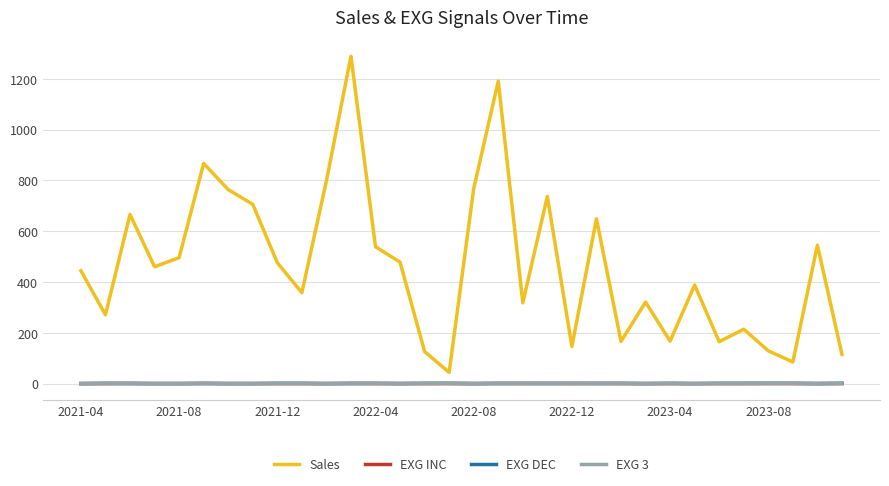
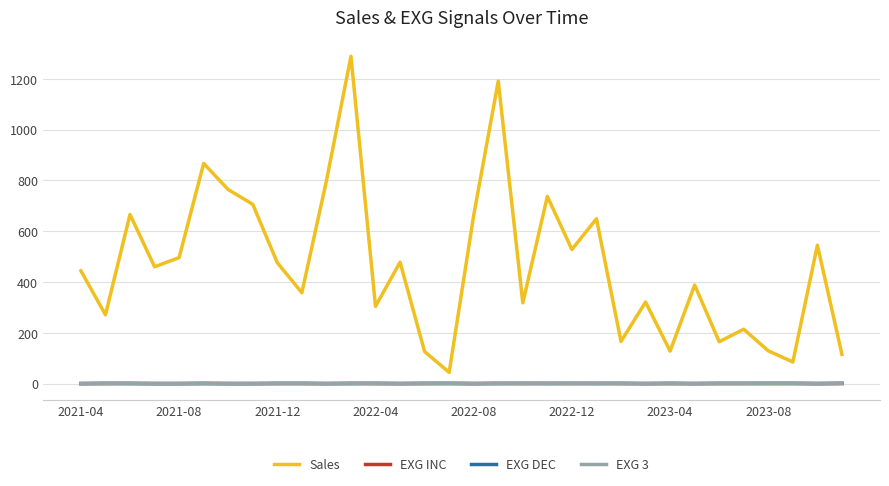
  {
    "Sales": {
      "2021-04": 440,
      "2021-08": 500,
      "2021-12": 480,
-     "2022-04": 540,
-     "2022-08": 770,
-     "2022-12": 150,
-     "2023-04": 170,
+     "2022-04": 300,
+     "2022-08": 660,
+     "2022-12": 530,
+     "2023-04": 130,
      "2023-08": 130
    },
    "EXG 3": {
      "2021-04": 0,
      "2021-08": 0,
      "2021-12": 0,
      "2022-04": 0,
      "2022-08": 0,
      "2022-12": 0,
      "2023-04": 0,
      "2023-08": 0
    }
  }
